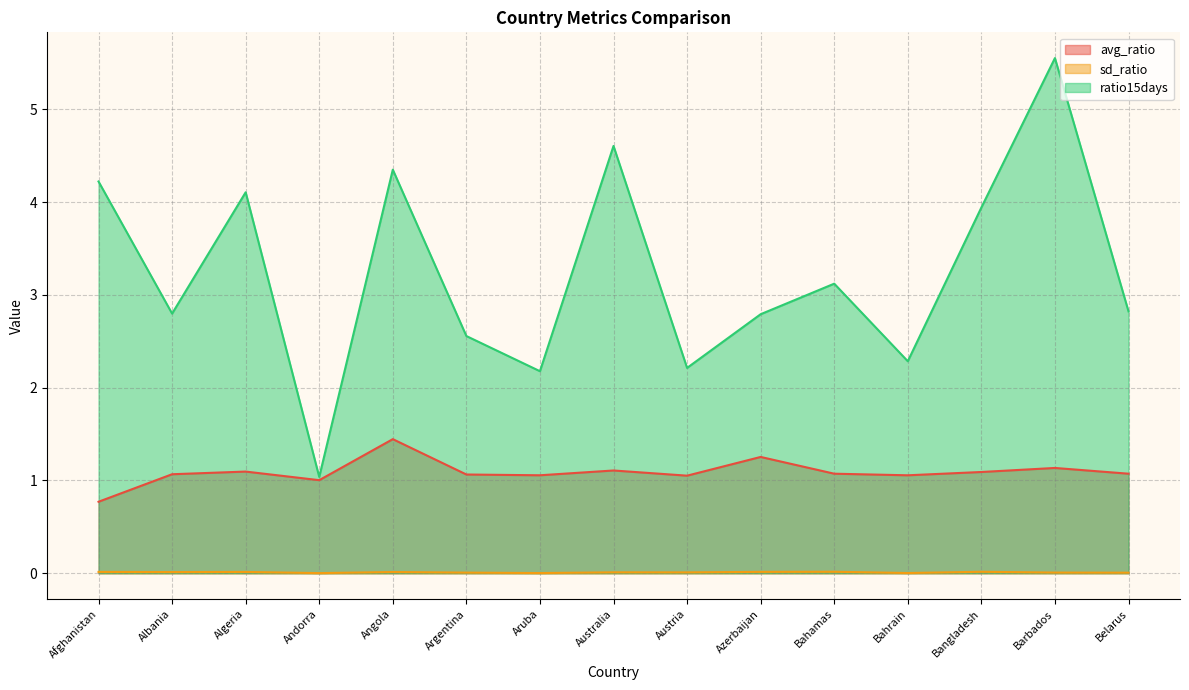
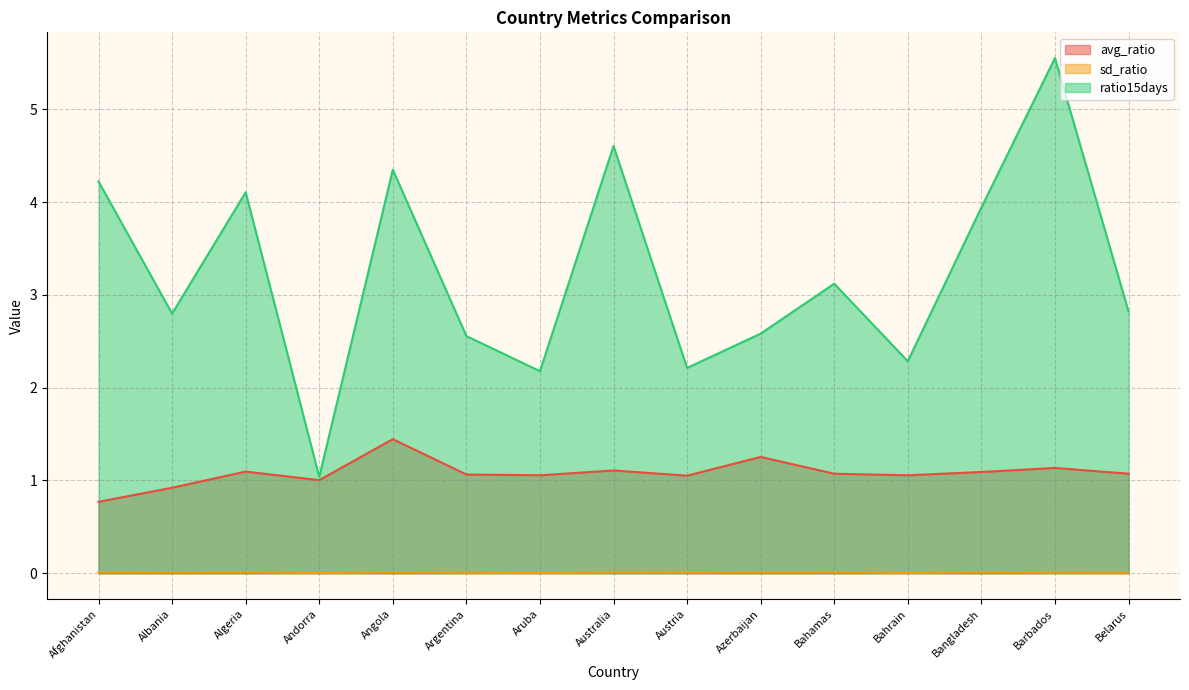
  {
    "avg_ratio": {
      "Afghanistan": 0.8,
-     "Albania": 1.1,
+     "Albania": 0.9,
      "Algeria": 1.1,
      "Andorra": 1.0,
      "Angola": 1.4,
      "Argentina": 1.1,
      "Aruba": 1.1,
      "Australia": 1.1,
      "Austria": 1.1,
      "Azerbaijan": 1.3,
      "Bahamas": 1.1,
      "Bahrain": 1.1,
      "Bangladesh": 1.1,
      "Barbados": 1.1,
      "Belarus": 1.1
    },
    "sd_ratio": {
      "Afghanistan": 0.0,
      "Albania": 0.0,
      "Algeria": 0.0,
      "Andorra": 0.0,
      "Angola": 0.0,
      "Argentina": 0.0,
      "Aruba": 0.0,
      "Australia": 0.0,
      "Austria": 0.0,
      "Azerbaijan": 0.0,
      "Bahamas": 0.0,
      "Bahrain": 0.0,
      "Bangladesh": 0.0,
      "Barbados": 0.0,
      "Belarus": 0.0
    },
    "ratio15days": {
      "Afghanistan": 4.2,
      "Albania": 2.8,
      "Algeria": 4.1,
      "Andorra": 1.0,
      "Angola": 4.4,
      "Argentina": 2.6,
      "Aruba": 2.2,
      "Australia": 4.6,
      "Austria": 2.2,
-     "Azerbaijan": 2.8,
+     "Azerbaijan": 2.6,
      "Bahamas": 3.1,
      "Bahrain": 2.3,
      "Bangladesh": 3.9,
      "Barbados": 5.6,
      "Belarus": 2.8
    }
  }
